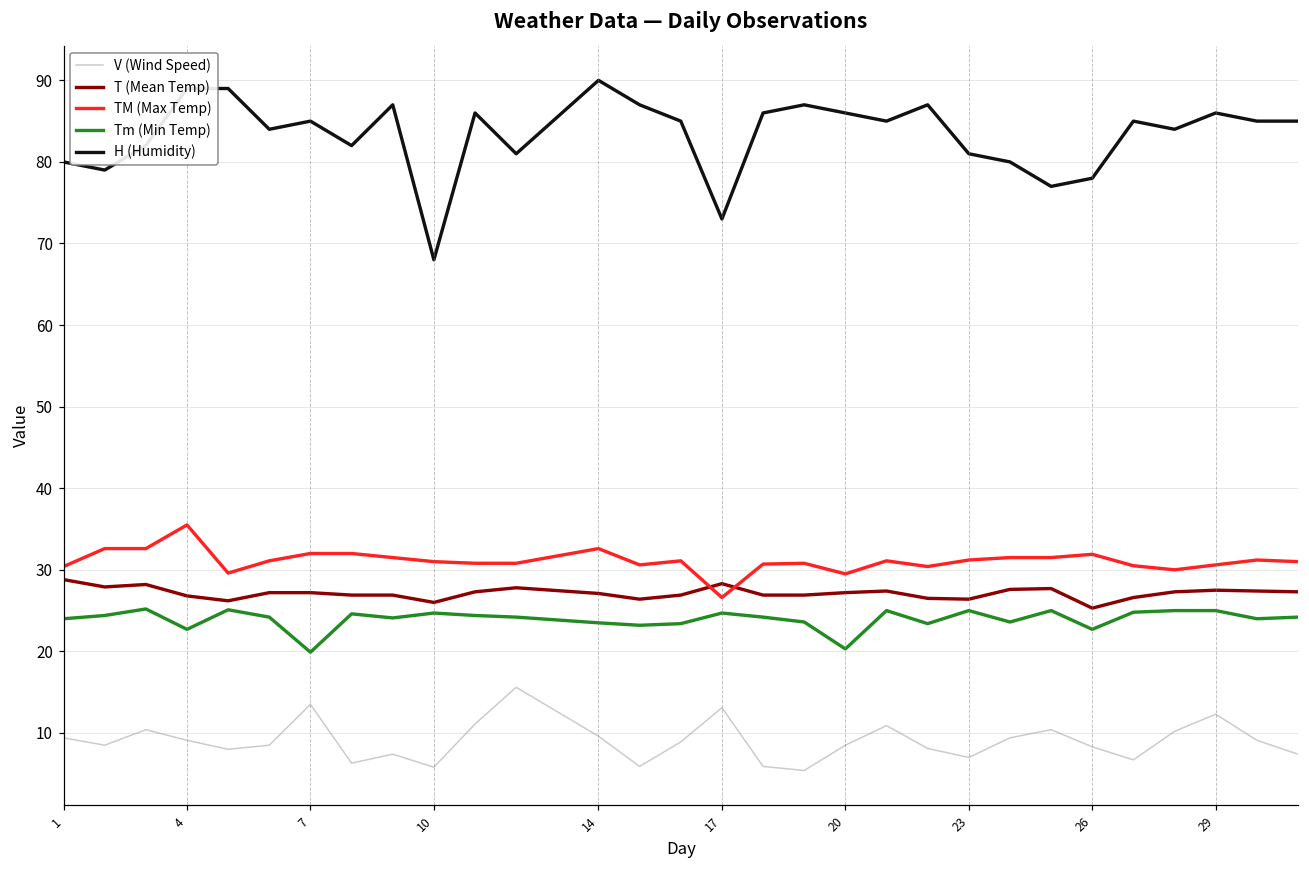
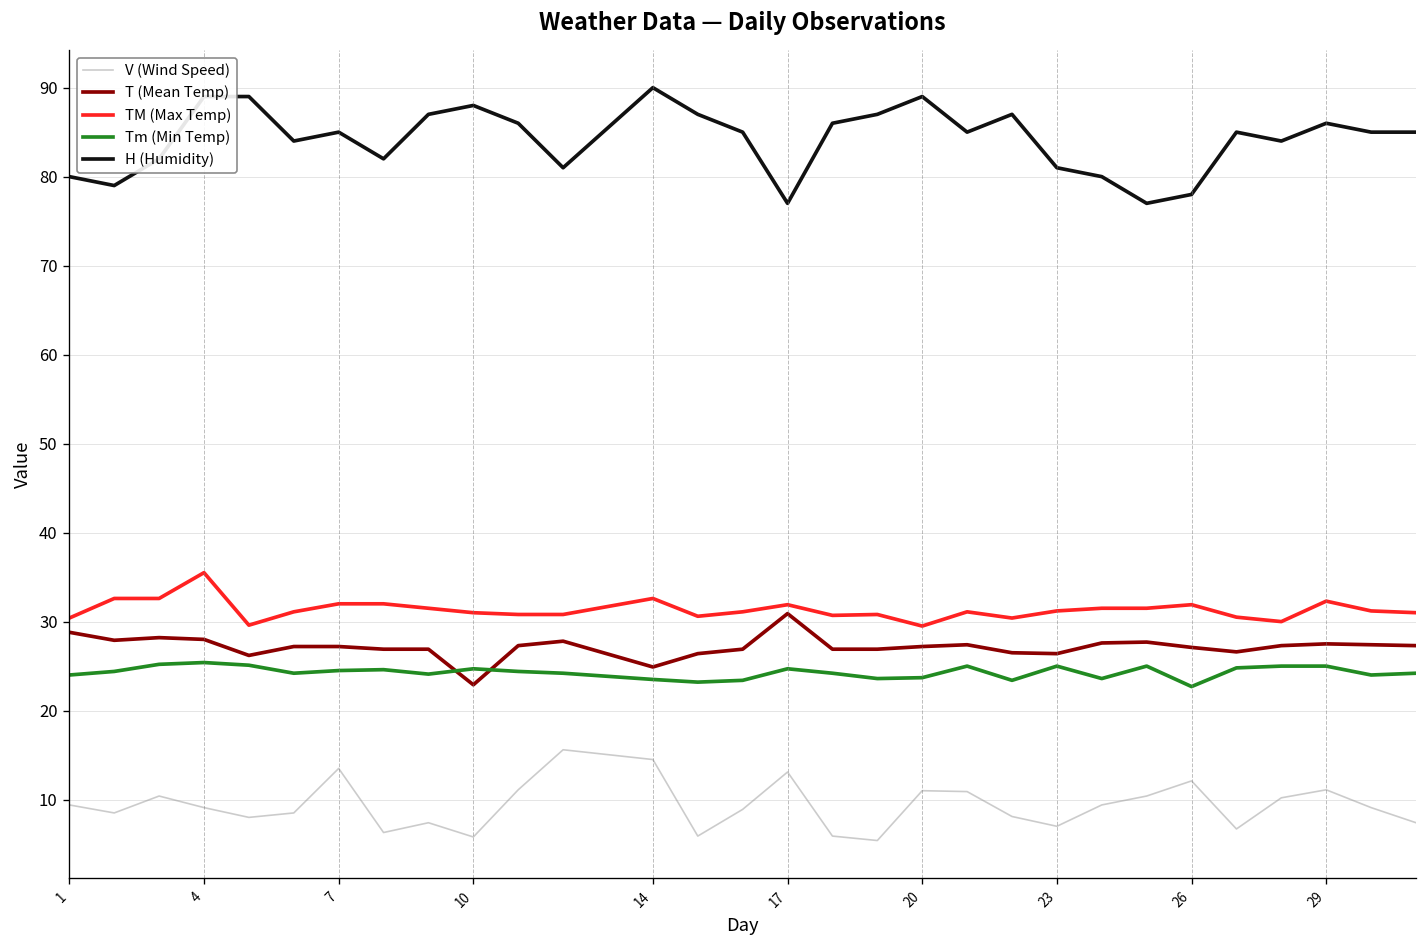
  {
    "V (Wind Speed)": {
      "1": 9,
      "4": 9,
      "7": 14,
      "10": 6,
-     "14": 10,
+     "14": 15,
      "17": 13,
-     "20": 9,
+     "20": 11,
      "23": 7,
-     "26": 8,
-     "29": 12
+     "26": 12,
+     "29": 11
    },
    "T (Mean Temp)": {
      "1": 29,
-     "4": 27,
+     "4": 28,
      "7": 27,
-     "10": 26,
-     "14": 27,
-     "17": 28,
+     "10": 23,
+     "14": 25,
+     "17": 31,
      "20": 27,
      "23": 26,
-     "26": 25,
+     "26": 27,
      "29": 28
    },
    "TM (Max Temp)": {
      "1": 30,
      "4": 36,
      "7": 32,
      "10": 31,
      "14": 33,
-     "17": 27,
+     "17": 32,
      "20": 30,
      "23": 31,
      "26": 32,
-     "29": 31
+     "29": 32
    },
    "Tm (Min Temp)": {
      "1": 24,
-     "4": 23,
-     "7": 20,
+     "4": 25,
+     "7": 25,
      "10": 25,
      "14": 24,
      "17": 25,
-     "20": 20,
+     "20": 24,
      "23": 25,
      "26": 23,
      "29": 25
    },
    "H (Humidity)": {
      "1": 80,
      "7": 85,
-     "10": 68,
+     "10": 88,
      "14": 90,
-     "17": 73,
-     "20": 86,
+     "17": 77,
+     "20": 89,
      "23": 81,
      "26": 78,
      "29": 86
    }
  }
